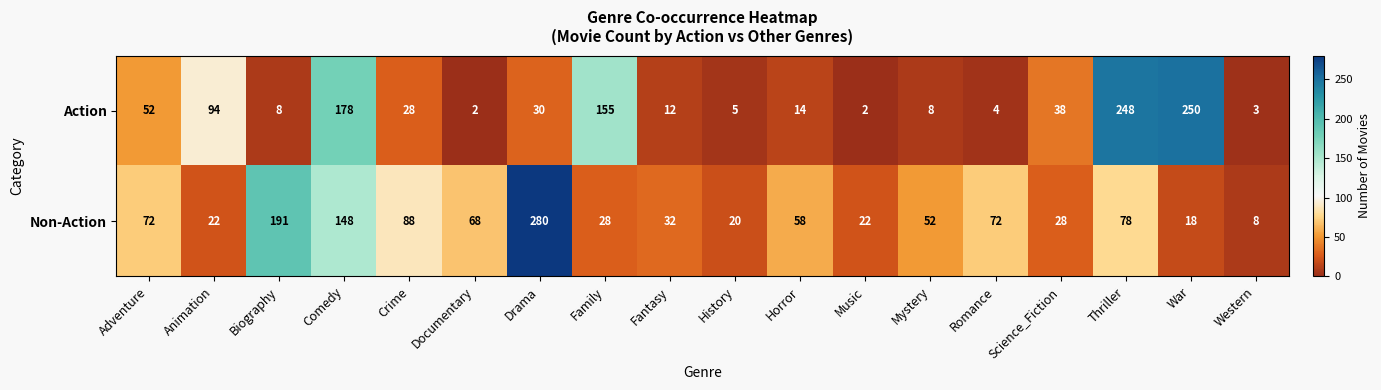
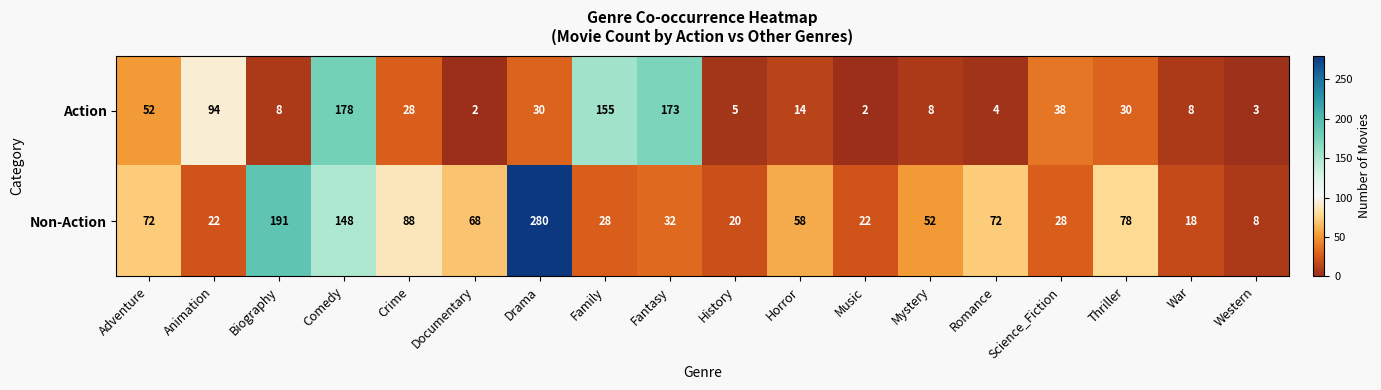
  {
    "Action": {
      "Adventure": 52,
      "Animation": 94,
      "Biography": 8,
      "Comedy": 178,
      "Crime": 28,
      "Documentary": 2,
      "Drama": 30,
      "Family": 155,
-     "Fantasy": 12,
+     "Fantasy": 173,
      "History": 5,
      "Horror": 14,
      "Music": 2,
      "Mystery": 8,
      "Romance": 4,
      "Science_Fiction": 38,
-     "Thriller": 248,
-     "War": 250,
+     "Thriller": 30,
+     "War": 8,
      "Western": 3
    },
    "Non-Action": {
      "Adventure": 72,
      "Animation": 22,
      "Biography": 191,
      "Comedy": 148,
      "Crime": 88,
      "Documentary": 68,
      "Drama": 280,
      "Family": 28,
      "Fantasy": 32,
      "History": 20,
      "Horror": 58,
      "Music": 22,
      "Mystery": 52,
      "Romance": 72,
      "Science_Fiction": 28,
      "Thriller": 78,
      "War": 18,
      "Western": 8
    }
  }
